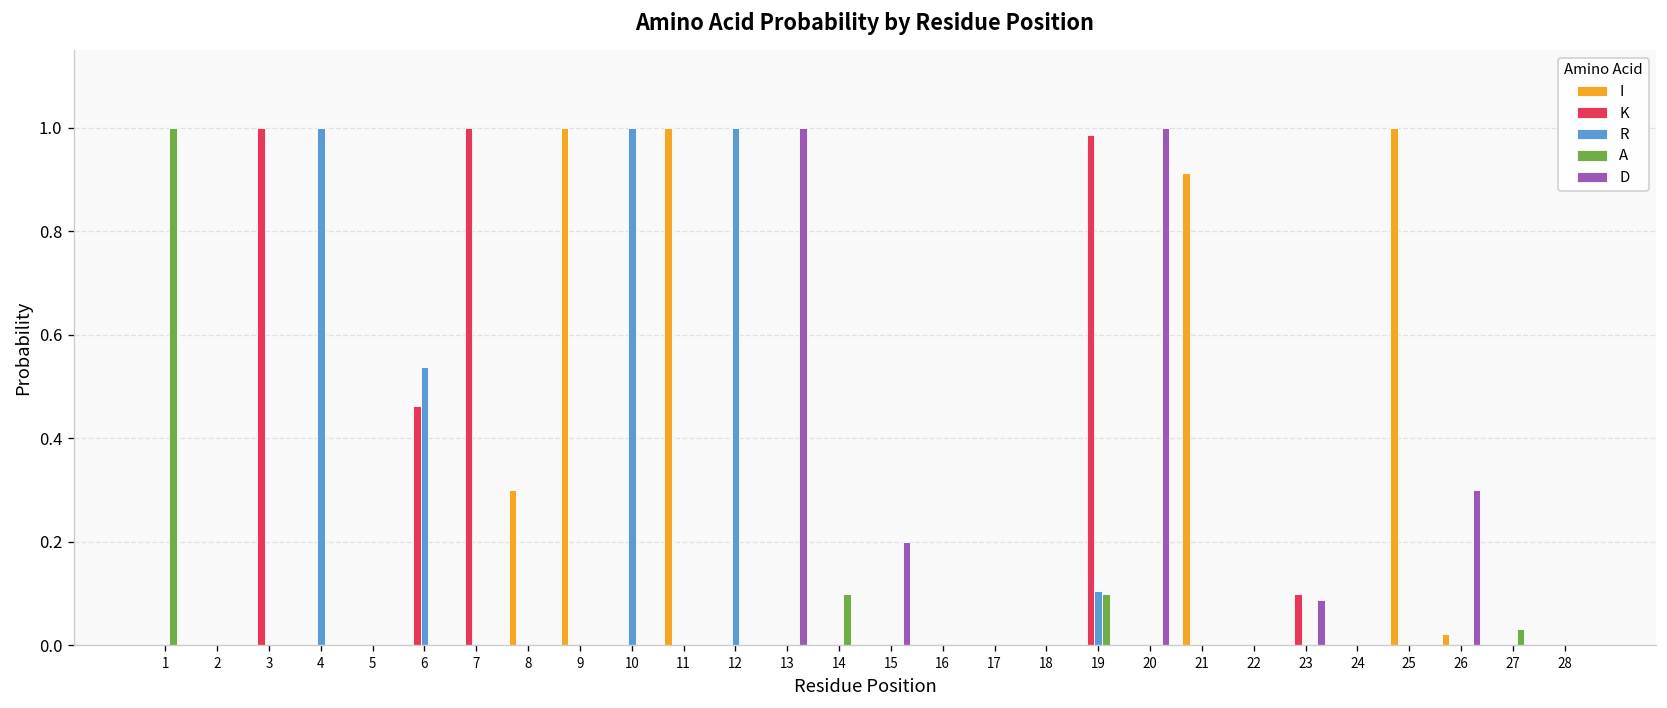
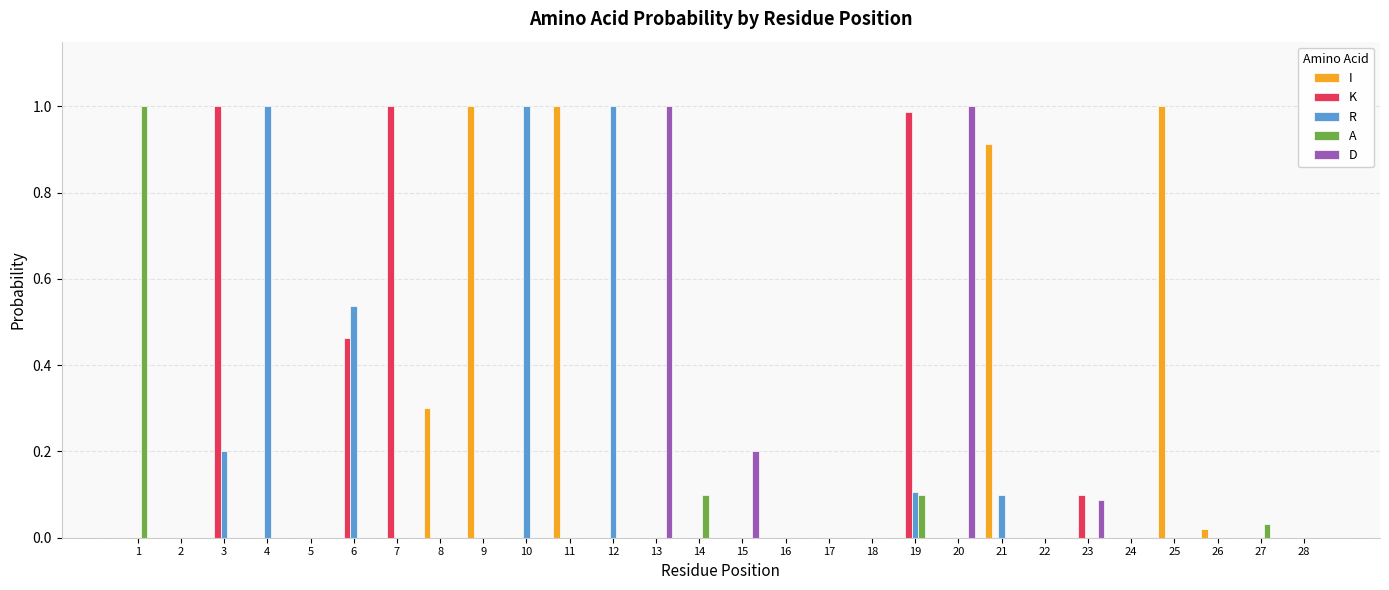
  {
    "I": {
      "1": 0.0,
      "2": 0.0,
      "3": 0.0,
      "4": 0.0,
      "5": 0.0,
      "6": 0.0,
      "7": 0.0,
      "8": 0.3,
      "9": 1.0,
      "10": 0.0,
      "11": 1.0,
      "12": 0.0,
      "13": 0.0,
      "14": 0.0,
      "15": 0.0,
      "16": 0.0,
      "17": 0.0,
      "18": 0.0,
      "19": 0.0,
      "20": 0.0,
      "21": 0.91,
      "22": 0.0,
      "23": 0.0,
      "24": 0.0,
      "25": 1.0,
      "26": 0.02,
      "27": 0.0,
      "28": 0.0
    },
    "K": {
      "1": 0.0,
      "2": 0.0,
      "3": 1.0,
      "4": 0.0,
      "5": 0.0,
      "6": 0.46,
      "7": 1.0,
      "8": 0.0,
      "9": 0.0,
      "10": 0.0,
      "11": 0.0,
      "12": 0.0,
      "13": 0.0,
      "14": 0.0,
      "15": 0.0,
      "16": 0.0,
      "17": 0.0,
      "18": 0.0,
      "19": 0.99,
      "20": 0.0,
      "21": 0.0,
      "22": 0.0,
      "23": 0.1,
      "24": 0.0,
      "25": 0.0,
      "26": 0.0,
      "27": 0.0,
      "28": 0.0
    },
    "R": {
      "1": 0.0,
      "2": 0.0,
-     "3": 0.0,
+     "3": 0.2,
      "4": 1.0,
      "5": 0.0,
      "6": 0.54,
      "7": 0.0,
      "8": 0.0,
      "9": 0.0,
      "10": 1.0,
      "11": 0.0,
      "12": 1.0,
      "13": 0.0,
      "14": 0.0,
      "15": 0.0,
      "16": 0.0,
      "17": 0.0,
      "18": 0.0,
      "19": 0.1,
      "20": 0.0,
-     "21": 0.0,
+     "21": 0.1,
      "22": 0.0,
      "23": 0.0,
      "24": 0.0,
      "25": 0.0,
      "26": 0.0,
      "27": 0.0,
      "28": 0.0
    },
    "A": {
      "1": 1.0,
      "2": 0.0,
      "3": 0.0,
      "4": 0.0,
      "5": 0.0,
      "6": 0.0,
      "7": 0.0,
      "8": 0.0,
      "9": 0.0,
      "10": 0.0,
      "11": 0.0,
      "12": 0.0,
      "13": 0.0,
      "14": 0.1,
      "15": 0.0,
      "16": 0.0,
      "17": 0.0,
      "18": 0.0,
      "19": 0.1,
      "20": 0.0,
      "21": 0.0,
      "22": 0.0,
      "23": 0.0,
      "24": 0.0,
      "25": 0.0,
      "26": 0.0,
      "27": 0.03,
      "28": 0.0
    },
    "D": {
      "1": 0.0,
      "2": 0.0,
      "3": 0.0,
      "4": 0.0,
      "5": 0.0,
      "6": 0.0,
      "7": 0.0,
      "8": 0.0,
      "9": 0.0,
      "10": 0.0,
      "11": 0.0,
      "12": 0.0,
      "13": 1.0,
      "14": 0.0,
      "15": 0.2,
      "16": 0.0,
      "17": 0.0,
      "18": 0.0,
      "19": 0.0,
      "20": 1.0,
      "21": 0.0,
      "22": 0.0,
      "23": 0.09,
      "24": 0.0,
      "25": 0.0,
-     "26": 0.3,
+     "26": 0.0,
      "27": 0.0,
      "28": 0.0
    }
  }
